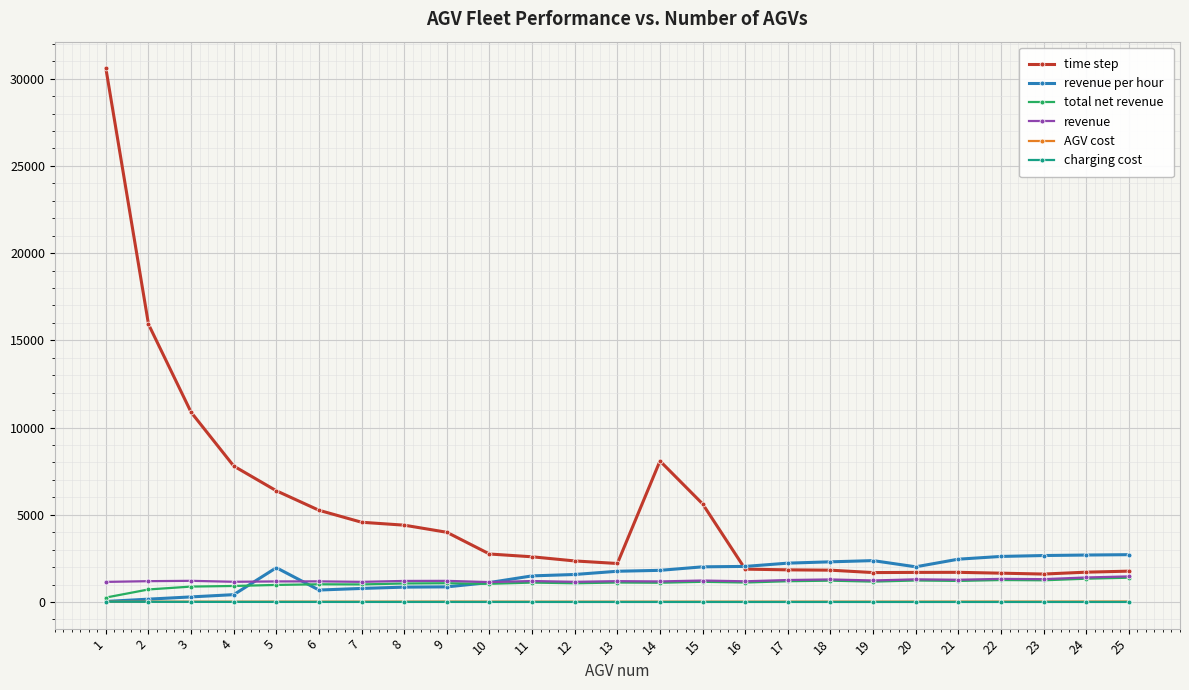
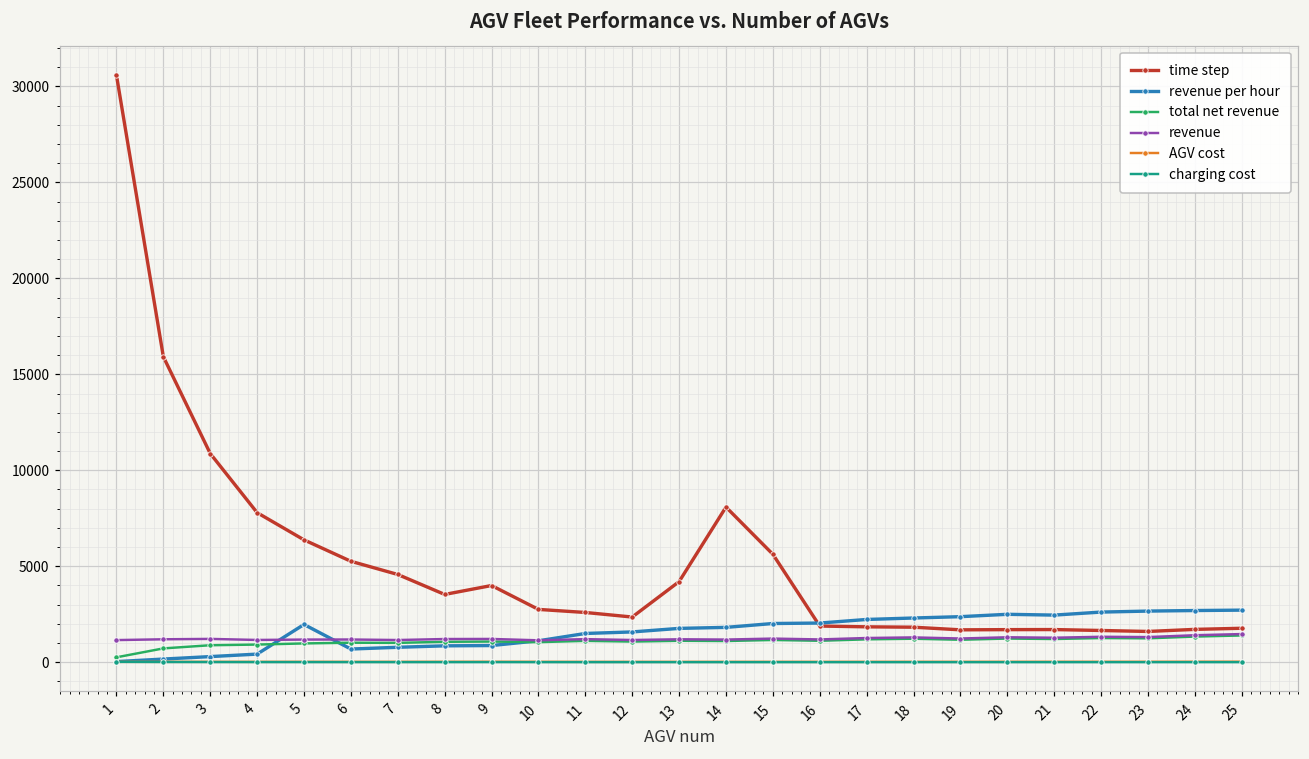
  {
    "time step": {
      "1": 30600,
      "2": 15900,
      "3": 10900,
      "4": 7800,
      "5": 6400,
      "6": 5300,
      "7": 4600,
-     "8": 4400,
+     "8": 3500,
      "9": 4000,
      "10": 2700,
      "11": 2600,
      "12": 2400,
-     "13": 2200,
+     "13": 4200,
      "14": 8100,
      "15": 5600,
      "16": 1900,
      "17": 1800,
      "18": 1800,
      "19": 1700,
      "20": 1700,
      "21": 1700,
      "22": 1700,
      "23": 1600,
      "24": 1700,
      "25": 1800
    },
    "revenue per hour": {
      "2": 200,
      "3": 300,
      "4": 400,
      "5": 2000,
      "6": 700,
      "7": 800,
      "8": 900,
      "9": 900,
      "11": 1500,
      "12": 1600,
      "13": 1800,
      "14": 1800,
      "15": 2000,
      "16": 2000,
      "17": 2200,
      "18": 2300,
      "19": 2400,
-     "20": 2000,
+     "20": 2500,
      "21": 2500,
      "22": 2600,
      "23": 2700,
      "24": 2700,
      "25": 2700
    },
    "revenue": {
      "1": 1200,
      "2": 1200,
      "3": 1200,
      "4": 1200,
      "5": 1200,
      "6": 1200,
      "7": 1200,
      "8": 1200
    }
  }
